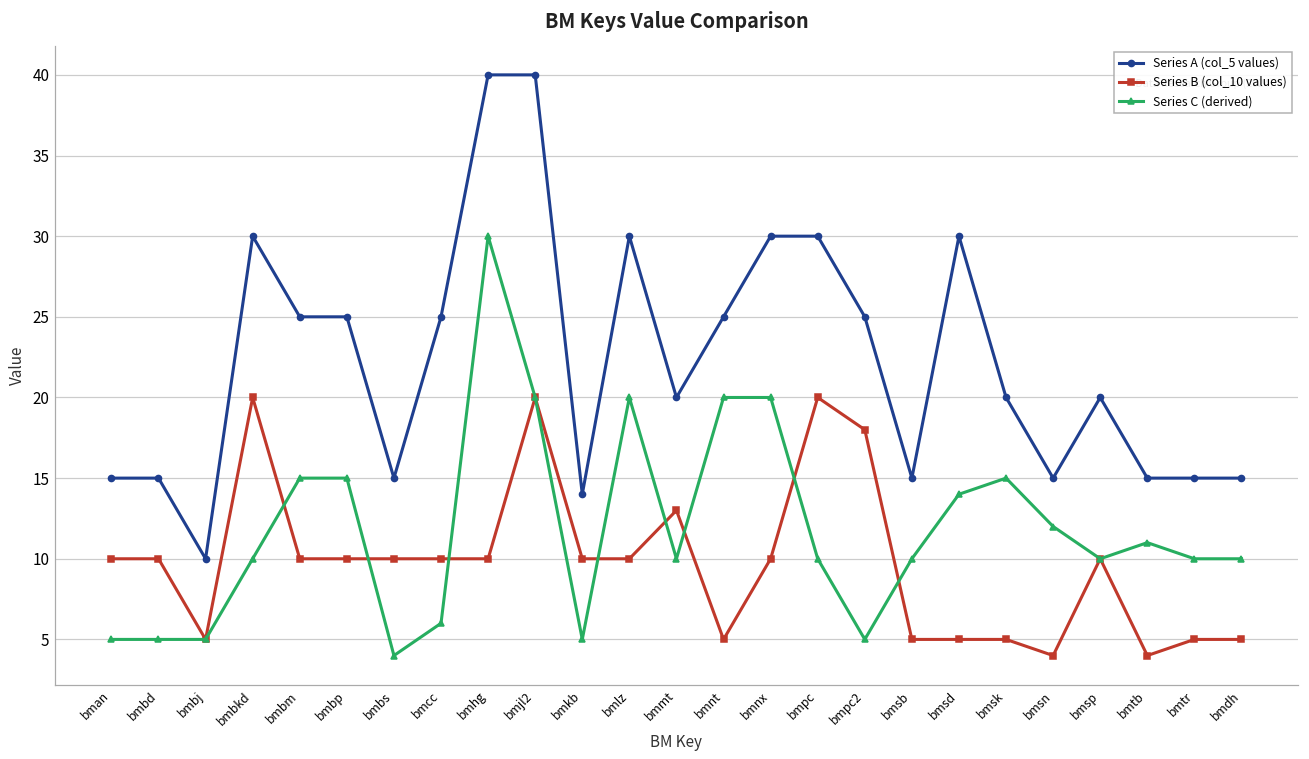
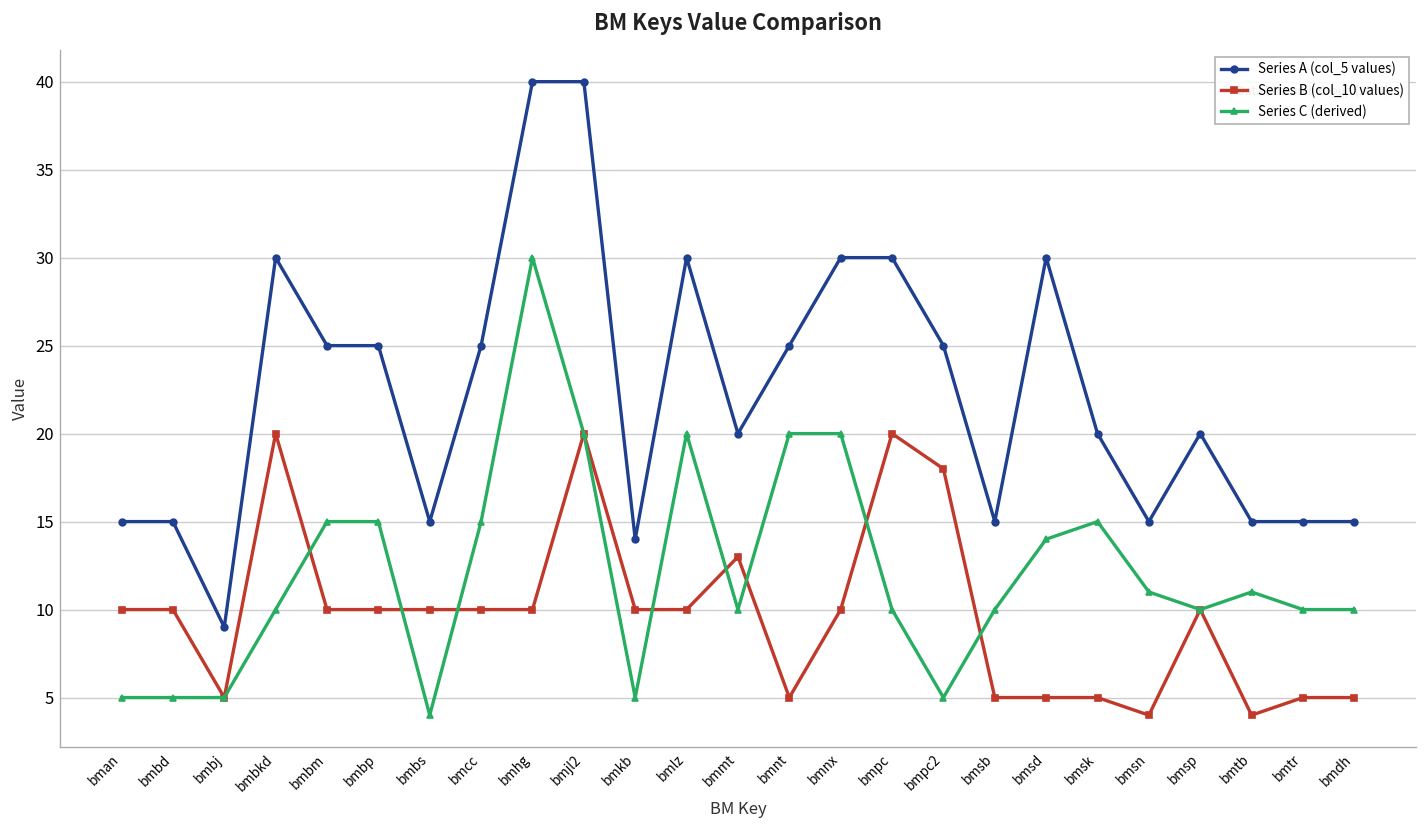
  {
    "Series A (col_5 values)": {
      "bman": 15,
      "bmbd": 15,
-     "bmbj": 10,
+     "bmbj": 9,
      "bmbkd": 30,
      "bmbm": 25,
      "bmbp": 25,
      "bmbs": 15,
      "bmcc": 25,
      "bmhg": 40,
      "bmjl2": 40,
      "bmkb": 14,
      "bmlz": 30,
      "bmmt": 20,
      "bmnt": 25,
      "bmnx": 30,
      "bmpc": 30,
      "bmpc2": 25,
      "bmsb": 15,
      "bmsd": 30,
      "bmsk": 20,
      "bmsn": 15,
      "bmsp": 20,
      "bmtb": 15,
      "bmtr": 15,
      "bmdh": 15
    },
    "Series B (col_10 values)": {
      "bman": 10,
      "bmbd": 10,
      "bmbkd": 20,
      "bmbm": 10,
      "bmbp": 10,
      "bmbs": 10,
      "bmcc": 10,
      "bmhg": 10,
      "bmkb": 10,
      "bmlz": 10,
      "bmmt": 13,
      "bmnt": 5,
      "bmnx": 10,
      "bmpc": 20,
      "bmpc2": 18,
      "bmsb": 5,
      "bmsd": 5,
      "bmsk": 5,
      "bmsn": 4,
      "bmtb": 4,
      "bmtr": 5,
      "bmdh": 5
    },
    "Series C (derived)": {
      "bman": 5,
      "bmbd": 5,
      "bmbkd": 10,
      "bmbm": 15,
      "bmbp": 15,
      "bmbs": 4,
-     "bmcc": 6,
+     "bmcc": 15,
      "bmhg": 30,
      "bmkb": 5,
      "bmlz": 20,
      "bmmt": 10,
      "bmnt": 20,
      "bmnx": 20,
      "bmpc": 10,
      "bmpc2": 5,
      "bmsb": 10,
      "bmsd": 14,
      "bmsk": 15,
-     "bmsn": 12,
+     "bmsn": 11,
      "bmtb": 11,
      "bmtr": 10,
      "bmdh": 10
    }
  }
